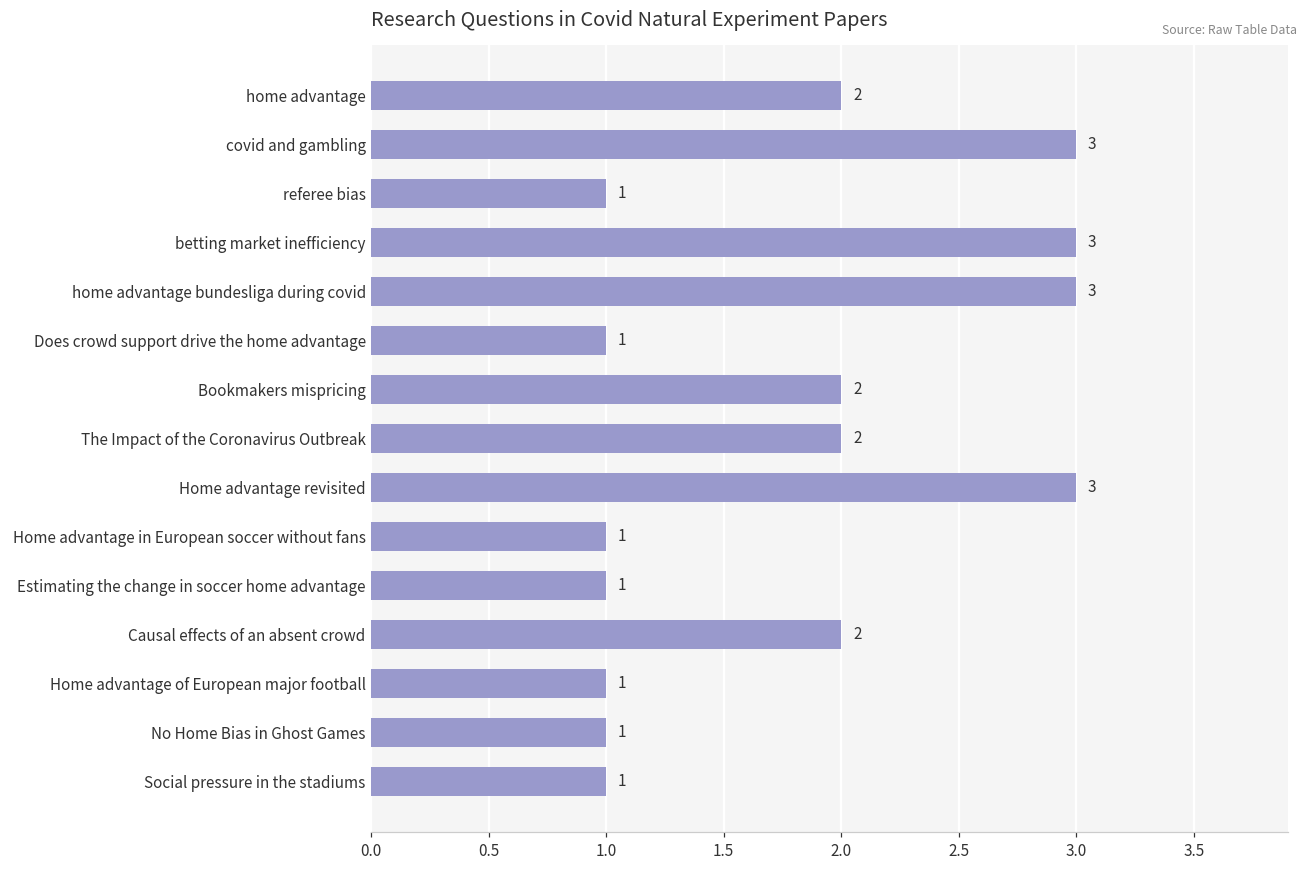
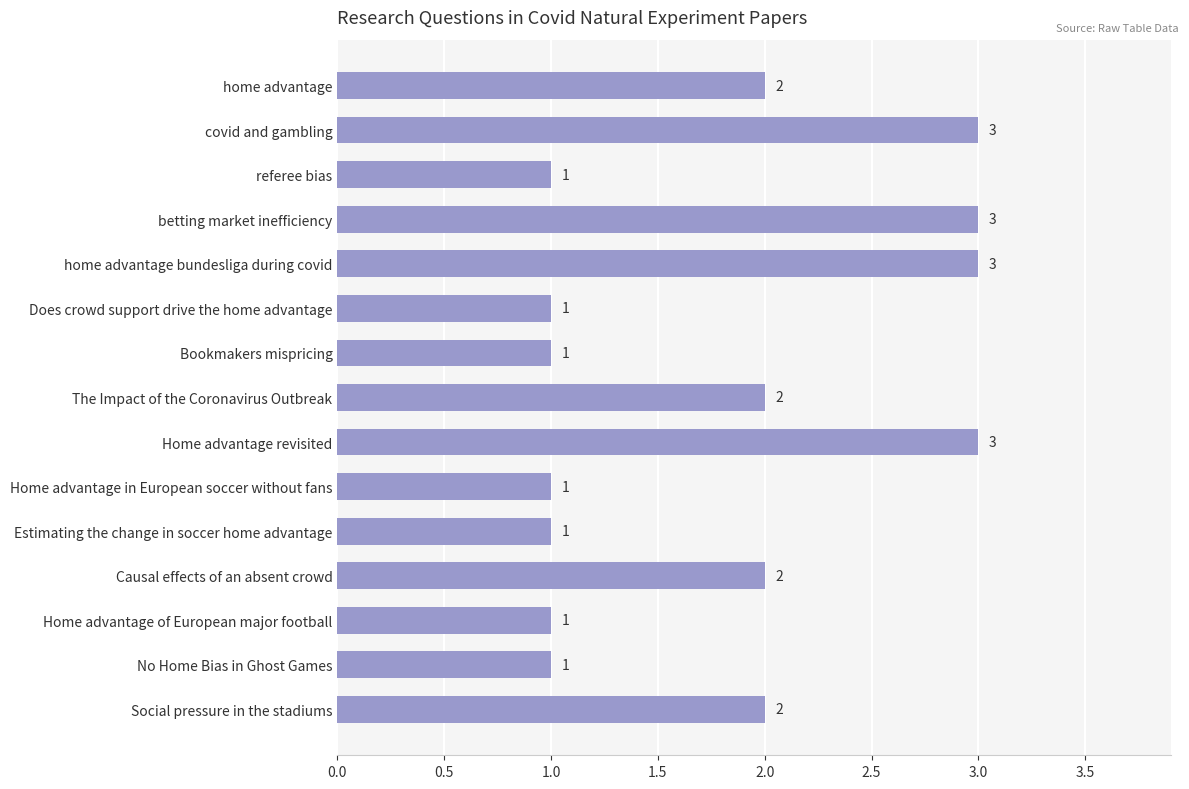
  {
    "home advantage": 2,
    "covid and gambling": 3,
    "referee bias": 1,
    "betting market inefficiency": 3,
    "home advantage bundesliga during covid": 3,
    "Does crowd support drive the home advantage": 1,
-   "Bookmakers mispricing": 2,
+   "Bookmakers mispricing": 1,
    "The Impact of the Coronavirus Outbreak": 2,
    "Home advantage revisited": 3,
    "Home advantage in European soccer without fans": 1,
    "Estimating the change in soccer home advantage": 1,
    "Causal effects of an absent crowd": 2,
    "Home advantage of European major football": 1,
    "No Home Bias in Ghost Games": 1,
-   "Social pressure in the stadiums": 1
+   "Social pressure in the stadiums": 2
  }
